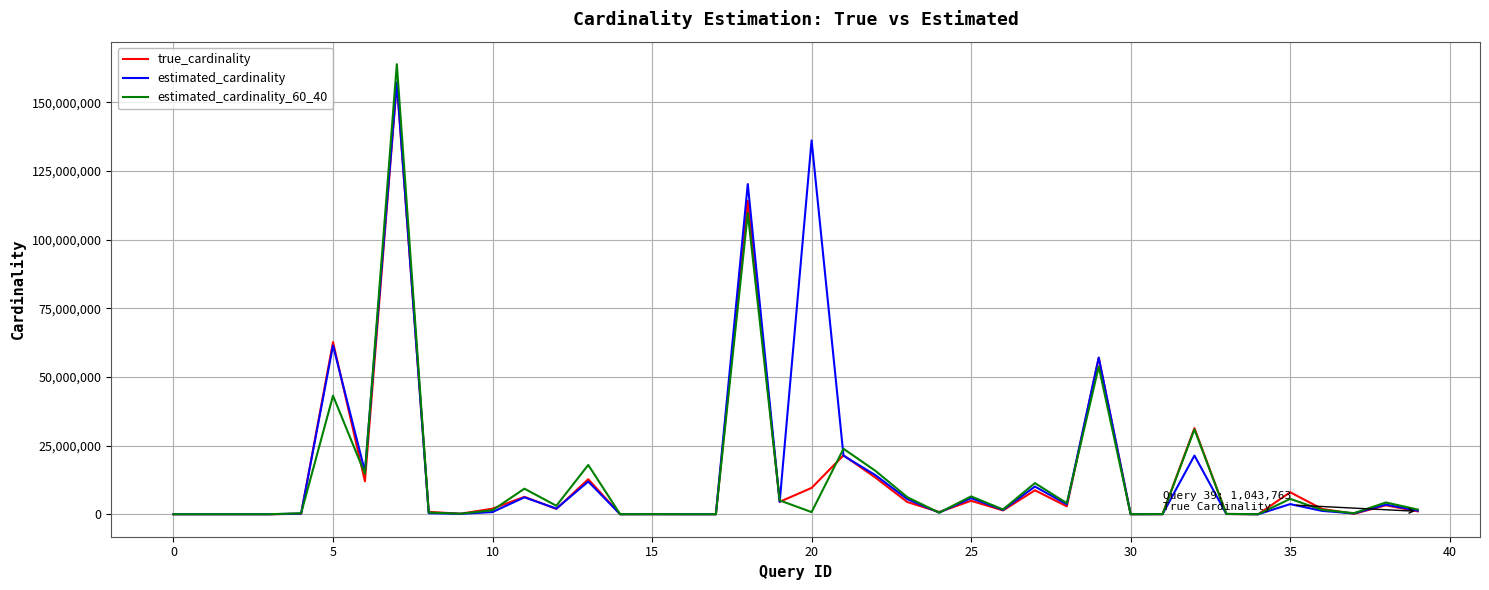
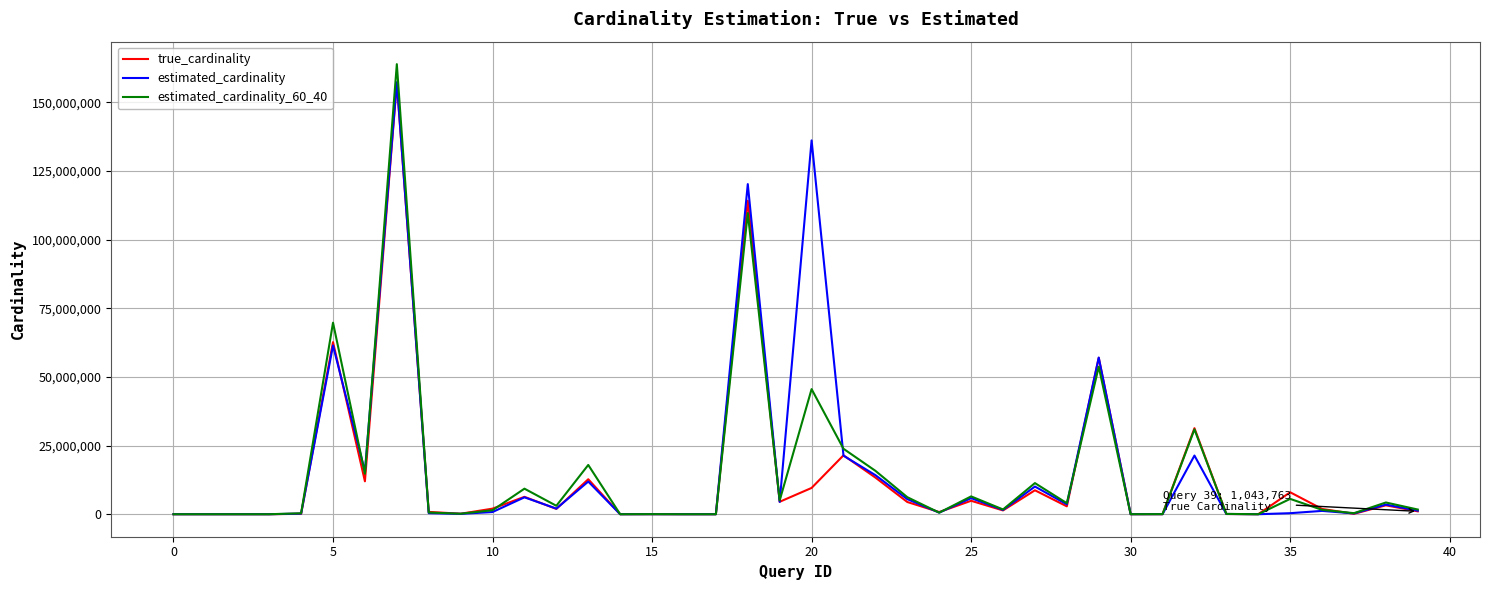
  {
    "true_cardinality": {
      "5": "63,000,000",
      "20": "10,000,000",
      "25": "5,000,000"
    },
    "estimated_cardinality": {
      "5": "61,000,000",
      "20": "136,000,000",
-     "35": "4,000,000"
+     "35": "0"
    },
    "estimated_cardinality_60_40": {
-     "5": "43,000,000",
-     "20": "1,000,000"
+     "5": "70,000,000",
+     "20": "46,000,000"
    }
  }
